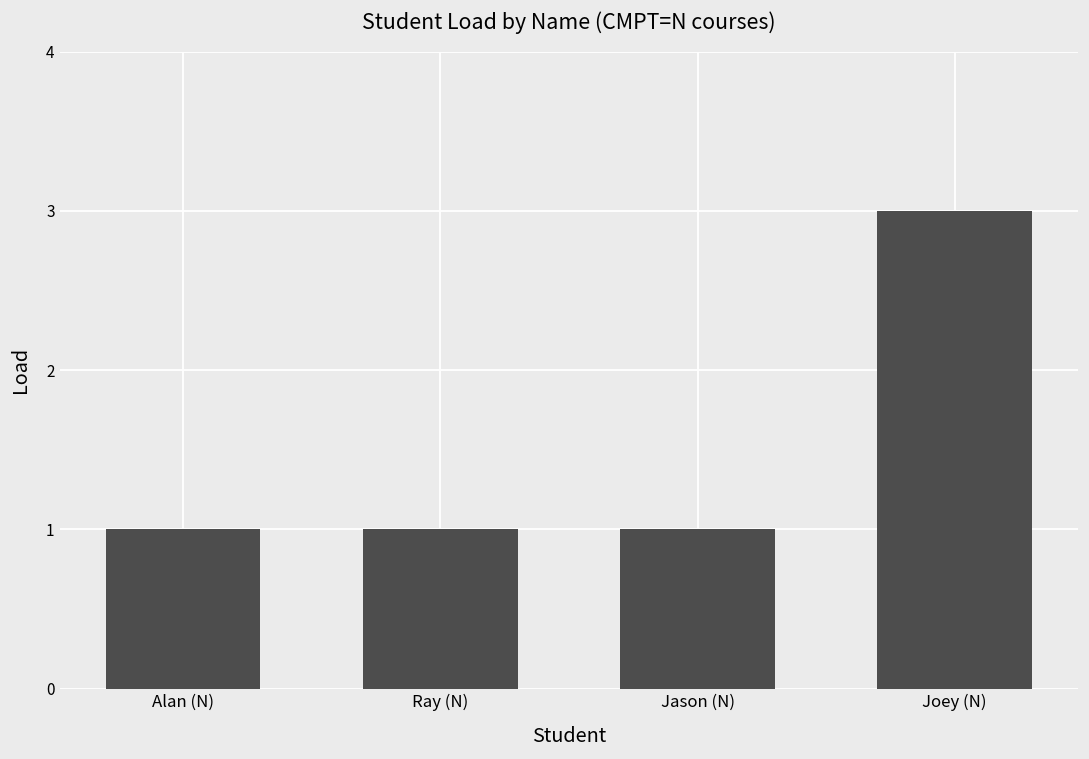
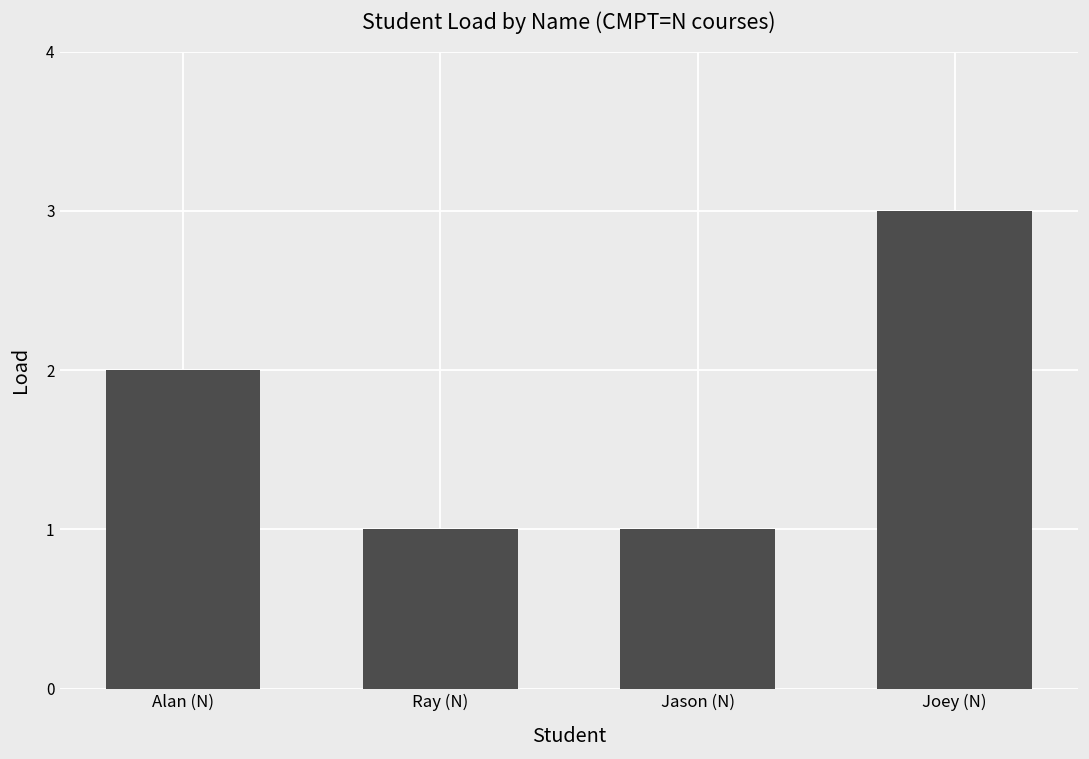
  {
-   "Alan (N)": 1,
+   "Alan (N)": 2,
    "Ray (N)": 1,
    "Jason (N)": 1,
    "Joey (N)": 3
  }
